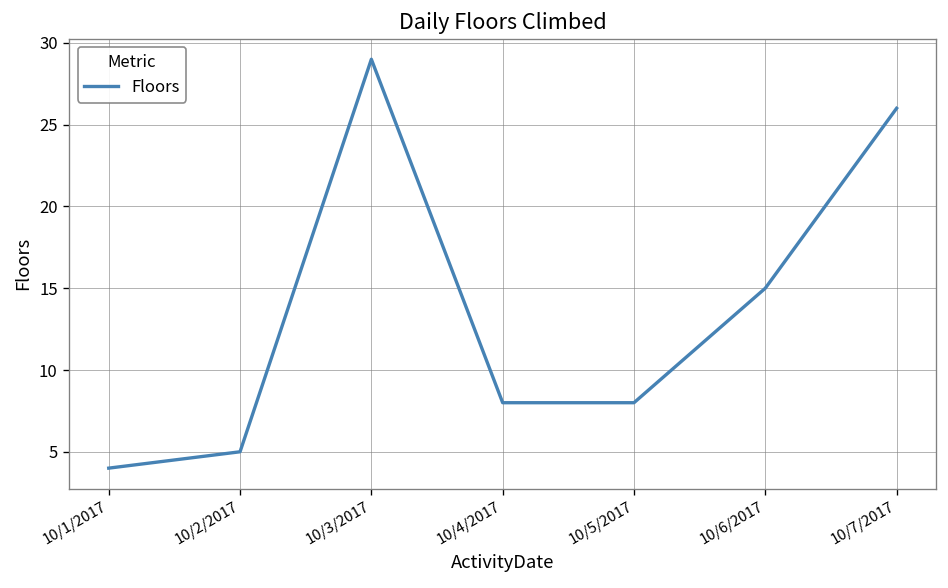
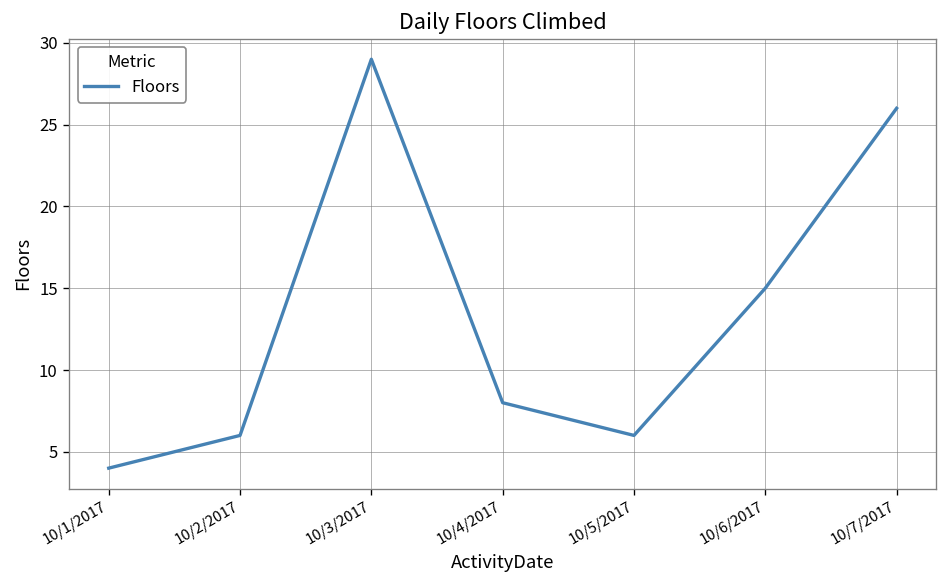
  {
    "10/1/2017": 4,
-   "10/2/2017": 5,
+   "10/2/2017": 6,
    "10/3/2017": 29,
    "10/4/2017": 8,
-   "10/5/2017": 8,
+   "10/5/2017": 6,
    "10/6/2017": 15,
    "10/7/2017": 26
  }
